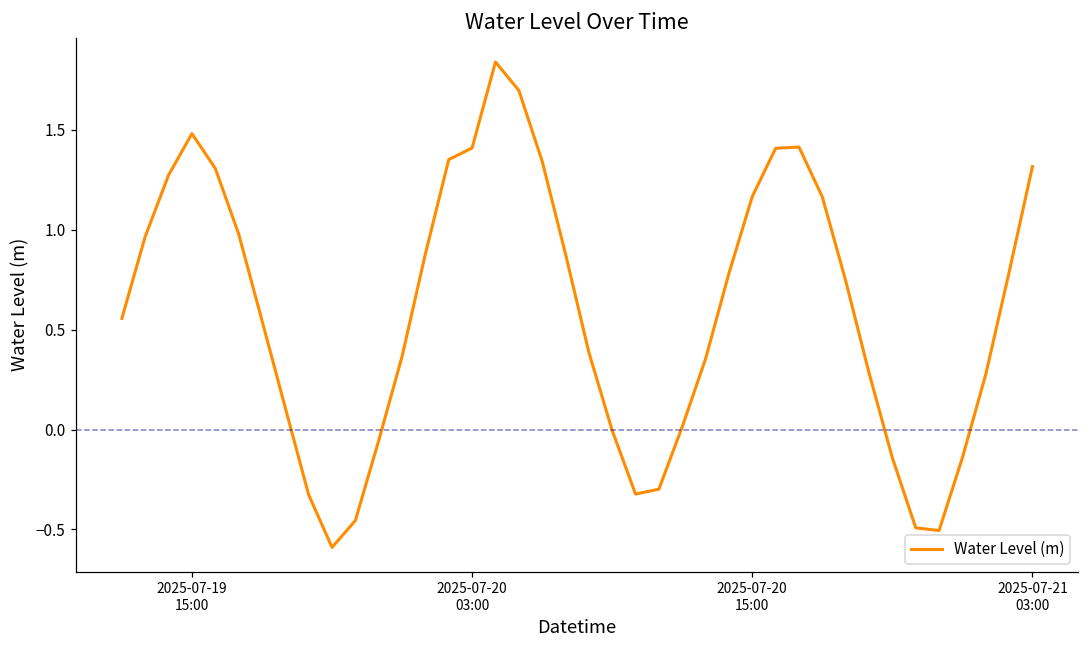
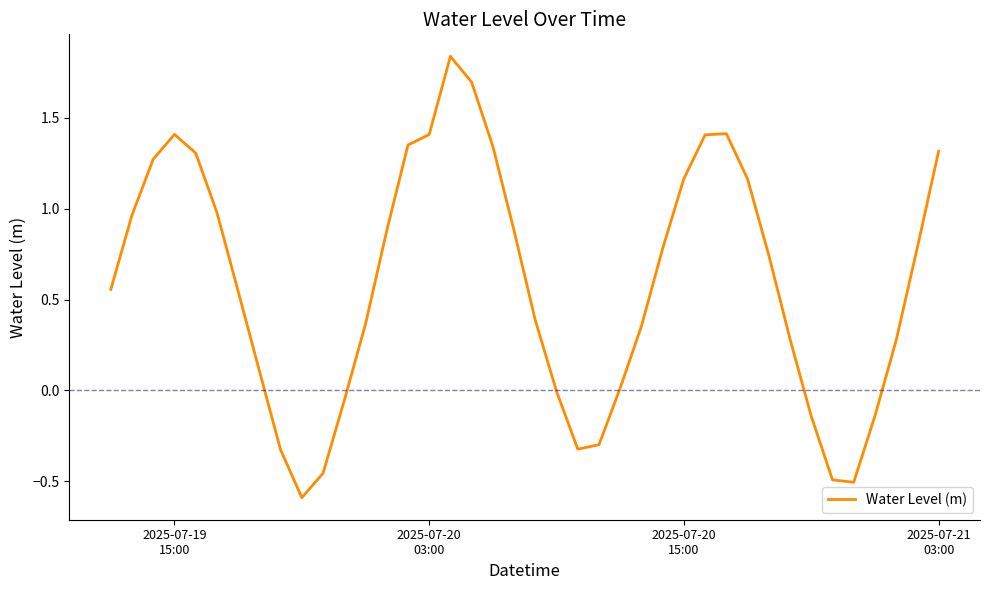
  {
-   "2025-07-19 15:00": 1.48,
+   "2025-07-19 15:00": 1.41,
    "2025-07-20 03:00": 1.41,
    "2025-07-20 15:00": 1.17,
    "2025-07-21 03:00": 1.32
  }
